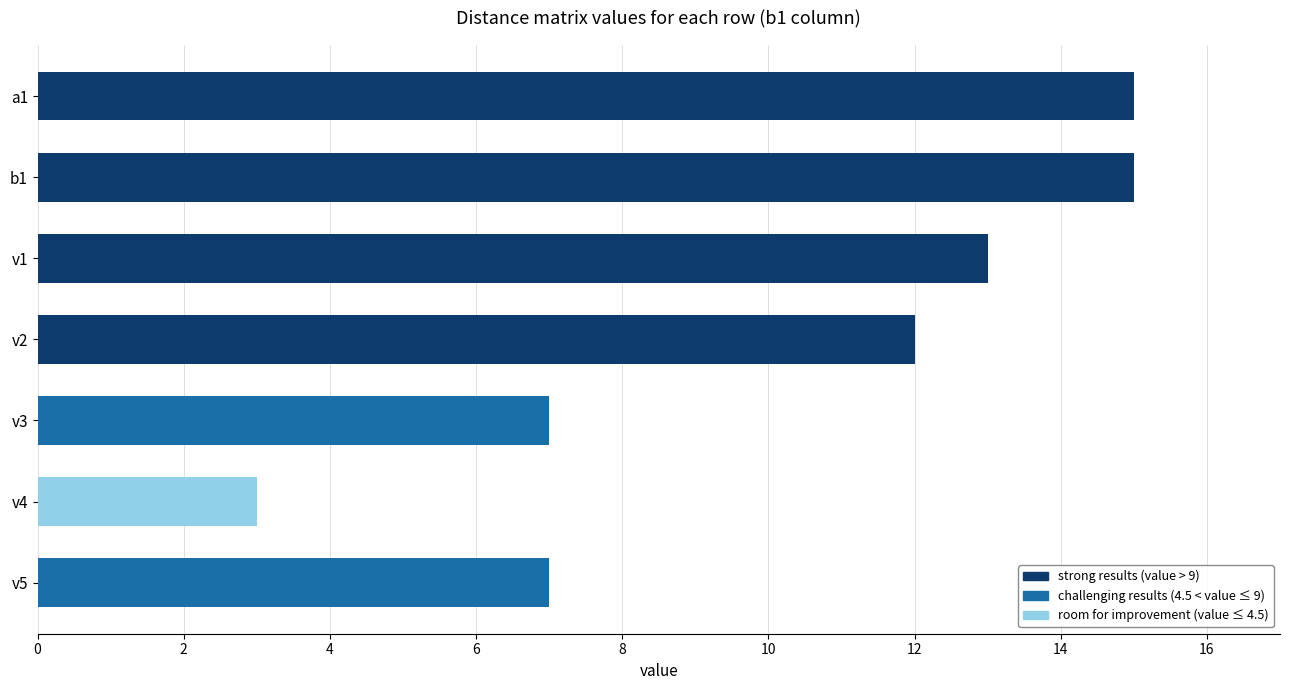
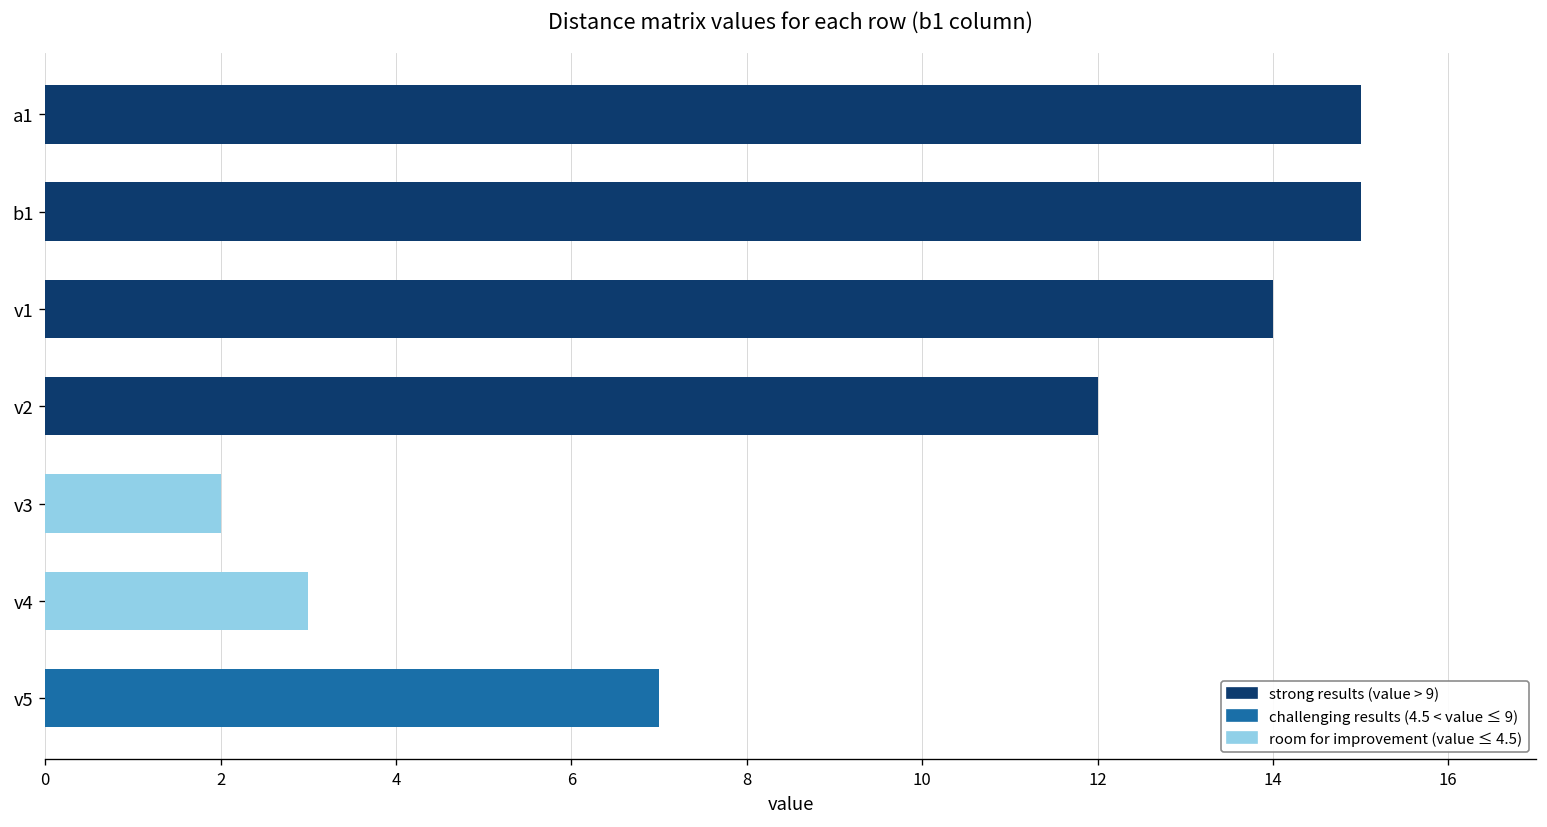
  {
    "a1": 15,
    "b1": 15,
-   "v1": 13,
+   "v1": 14,
    "v2": 12,
-   "v3": 7,
+   "v3": 2,
    "v4": 3,
    "v5": 7
  }
